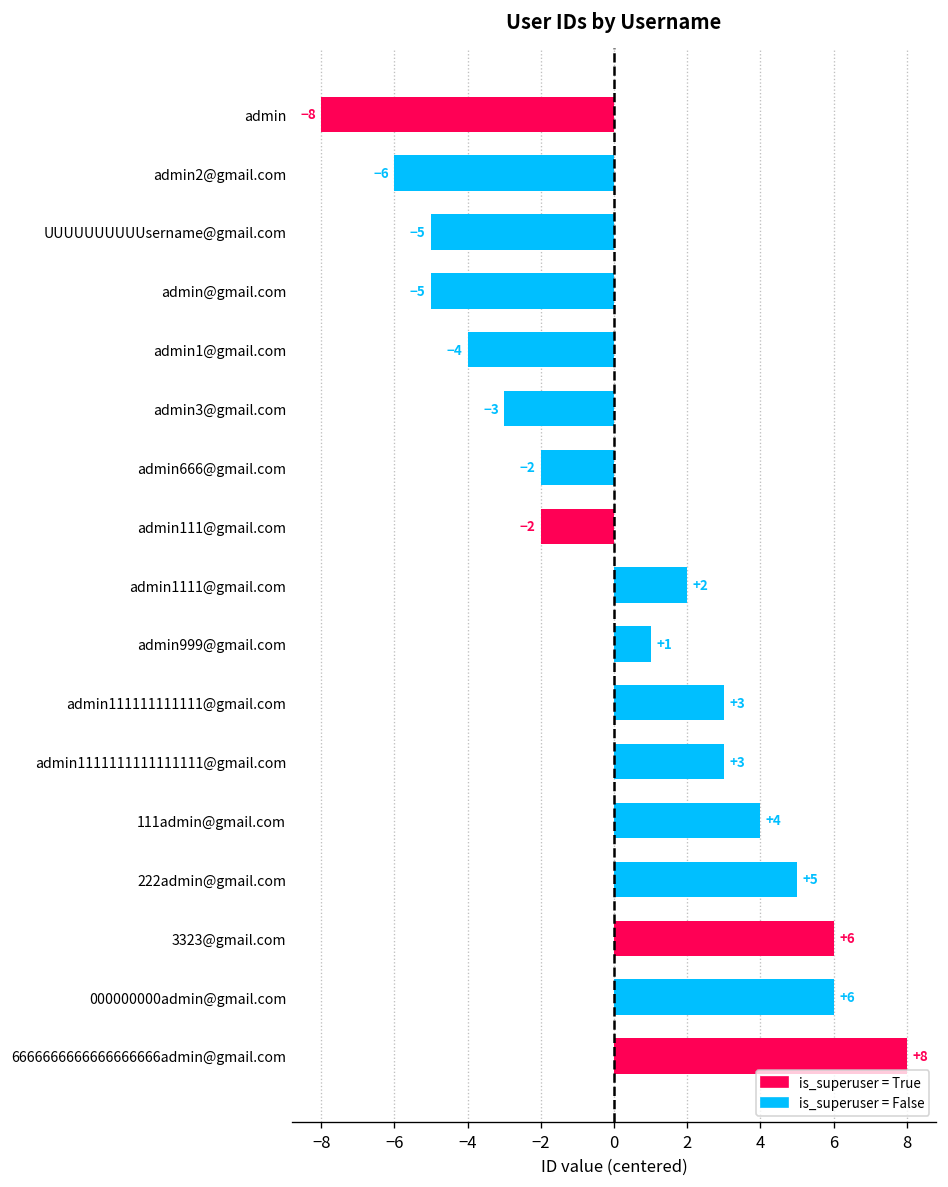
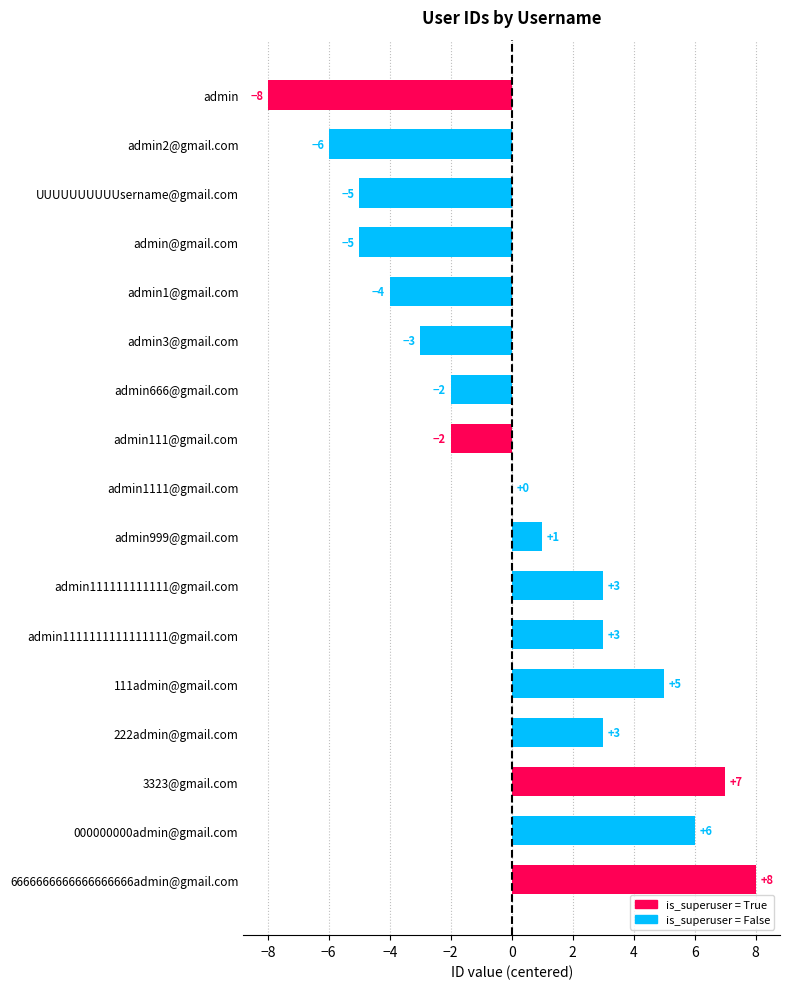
  {
    "admin": "-8",
    "admin2@gmail.com": "-6",
    "UUUUUUUUUUsername@gmail.com": "-5",
    "admin@gmail.com": "-5",
    "admin1@gmail.com": "-4",
    "admin3@gmail.com": "-3",
    "admin666@gmail.com": "-2",
    "admin111@gmail.com": "-2",
-   "admin1111@gmail.com": "+2",
+   "admin1111@gmail.com": "+0",
    "admin999@gmail.com": "+1",
    "admin111111111111@gmail.com": "+3",
    "admin1111111111111111@gmail.com": "+3",
-   "111admin@gmail.com": "+4",
-   "222admin@gmail.com": "+5",
-   "3323@gmail.com": "+6",
+   "111admin@gmail.com": "+5",
+   "222admin@gmail.com": "+3",
+   "3323@gmail.com": "+7",
    "000000000admin@gmail.com": "+6",
    "6666666666666666666admin@gmail.com": "+8"
  }
